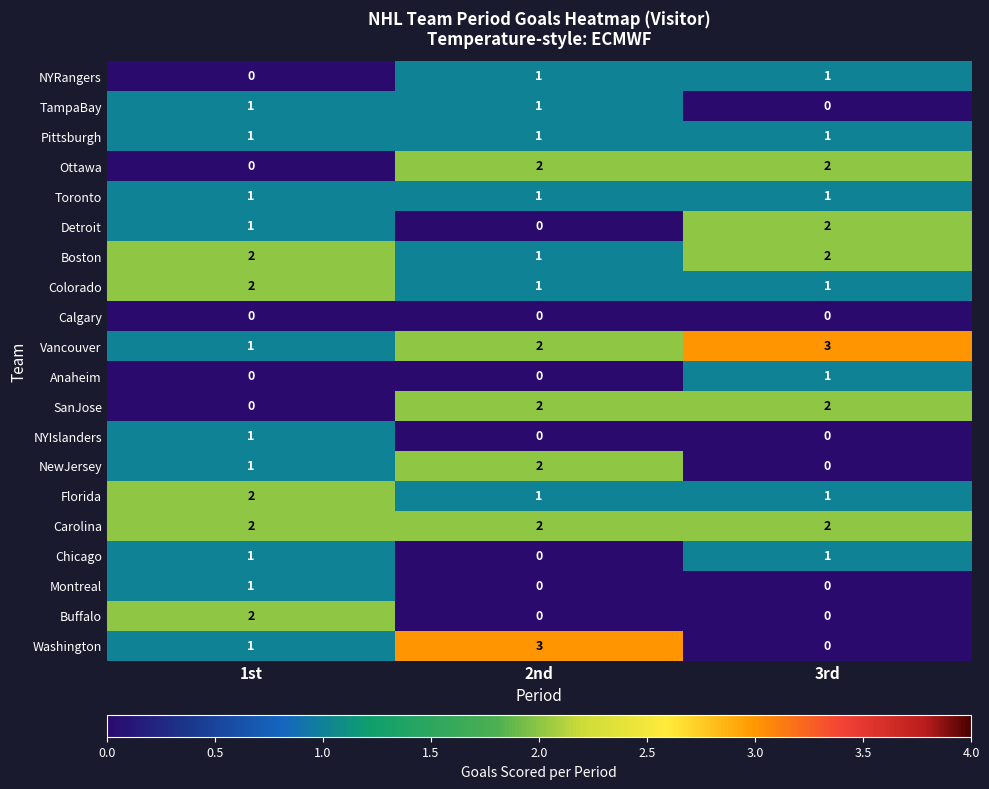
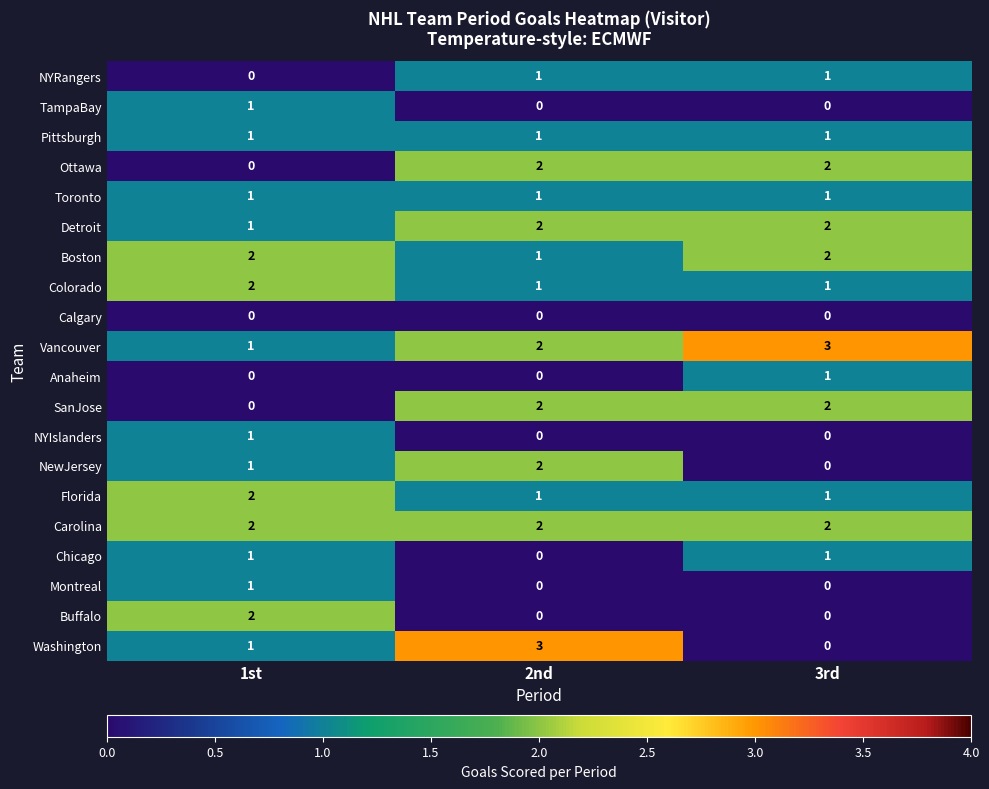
  {
    "NYRangers": {
      "1st": 0,
      "2nd": 1,
      "3rd": 1
    },
    "TampaBay": {
      "1st": 1,
-     "2nd": 1,
+     "2nd": 0,
      "3rd": 0
    },
    "Pittsburgh": {
      "1st": 1,
      "2nd": 1,
      "3rd": 1
    },
    "Ottawa": {
      "1st": 0,
      "2nd": 2,
      "3rd": 2
    },
    "Toronto": {
      "1st": 1,
      "2nd": 1,
      "3rd": 1
    },
    "Detroit": {
      "1st": 1,
-     "2nd": 0,
+     "2nd": 2,
      "3rd": 2
    },
    "Boston": {
      "1st": 2,
      "2nd": 1,
      "3rd": 2
    },
    "Colorado": {
      "1st": 2,
      "2nd": 1,
      "3rd": 1
    },
    "Calgary": {
      "1st": 0,
      "2nd": 0,
      "3rd": 0
    },
    "Vancouver": {
      "1st": 1,
      "2nd": 2,
      "3rd": 3
    },
    "Anaheim": {
      "1st": 0,
      "2nd": 0,
      "3rd": 1
    },
    "SanJose": {
      "1st": 0,
      "2nd": 2,
      "3rd": 2
    },
    "NYIslanders": {
      "1st": 1,
      "2nd": 0,
      "3rd": 0
    },
    "NewJersey": {
      "1st": 1,
      "2nd": 2,
      "3rd": 0
    },
    "Florida": {
      "1st": 2,
      "2nd": 1,
      "3rd": 1
    },
    "Carolina": {
      "1st": 2,
      "2nd": 2,
      "3rd": 2
    },
    "Chicago": {
      "1st": 1,
      "2nd": 0,
      "3rd": 1
    },
    "Montreal": {
      "1st": 1,
      "2nd": 0,
      "3rd": 0
    },
    "Buffalo": {
      "1st": 2,
      "2nd": 0,
      "3rd": 0
    },
    "Washington": {
      "1st": 1,
      "2nd": 3,
      "3rd": 0
    }
  }
